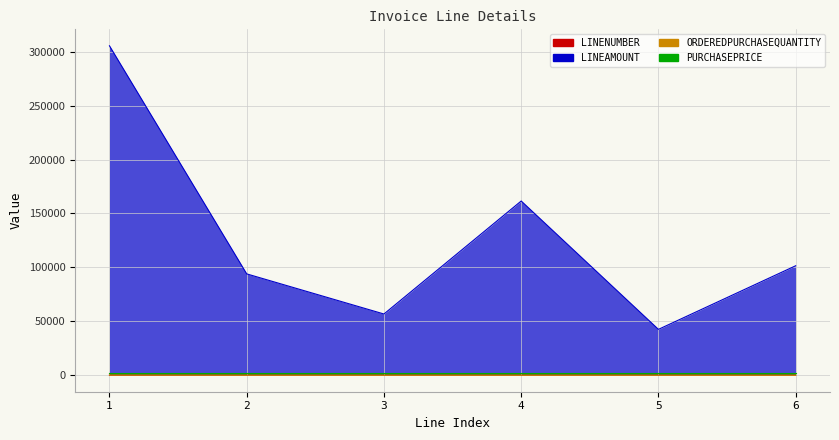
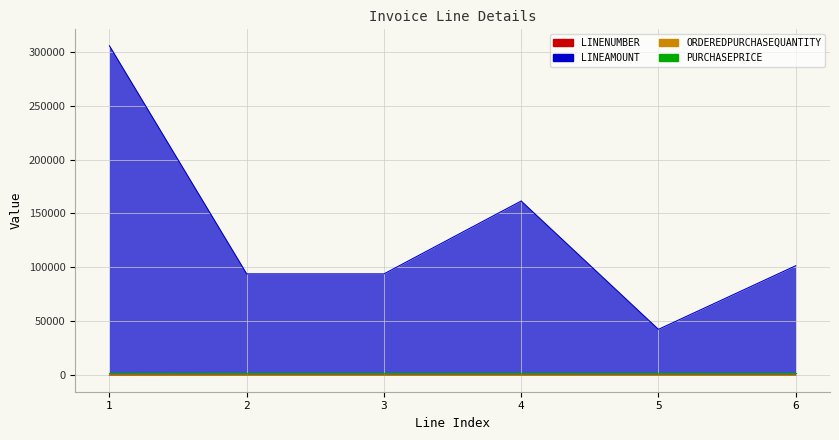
  {
    "LINEAMOUNT": {
      "1": 306000,
      "2": 94000,
-     "3": 57000,
+     "3": 94000,
      "4": 162000,
      "5": 43000,
      "6": 102000
    }
  }
